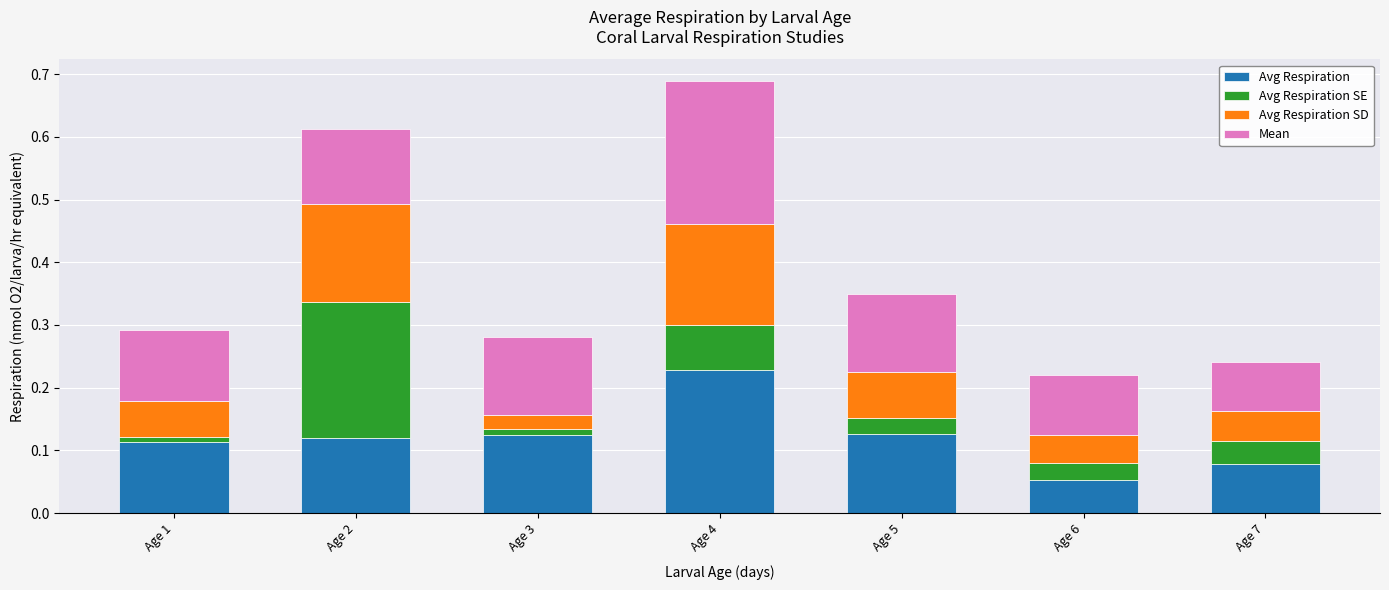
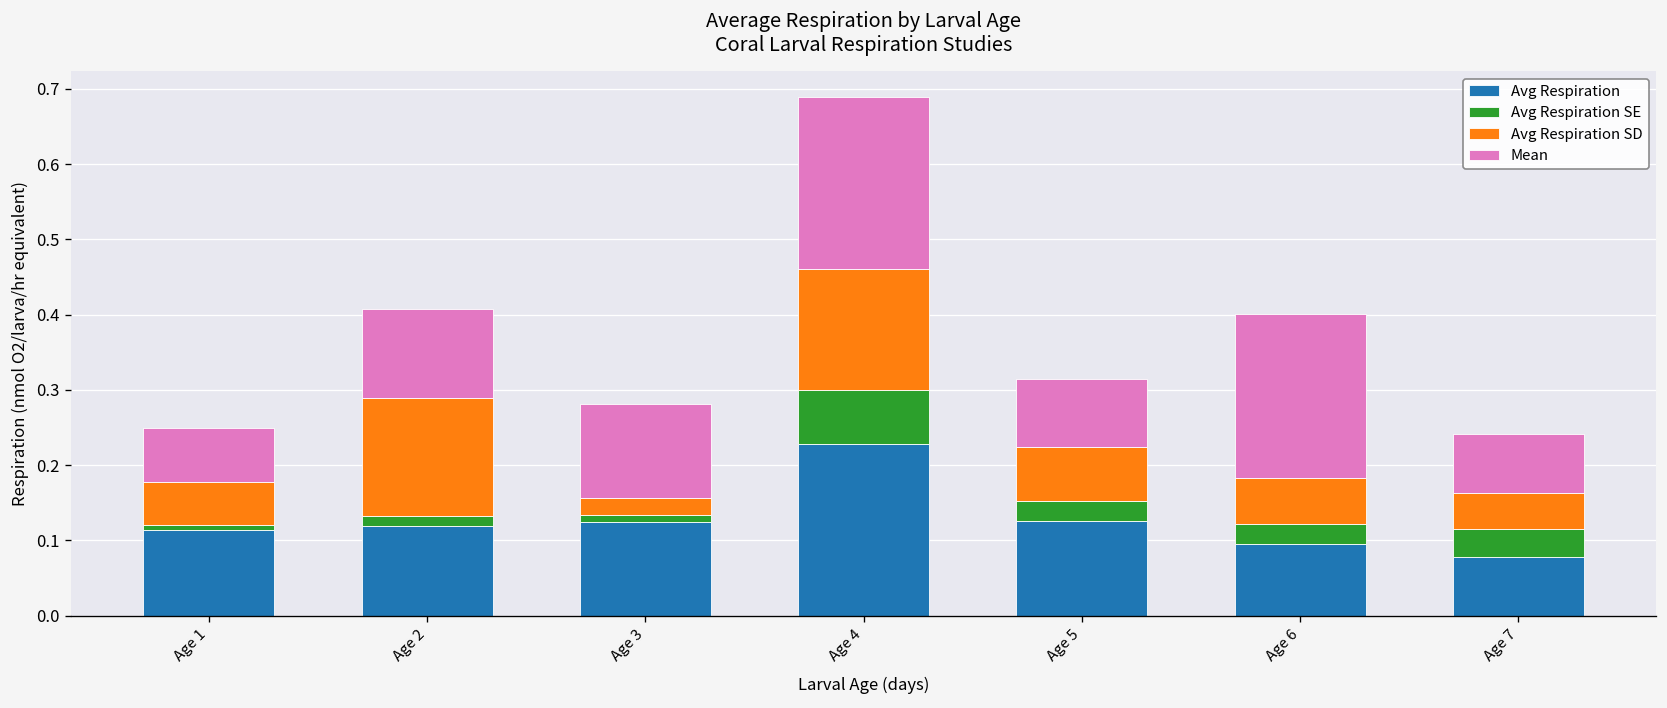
  {
    "Avg Respiration": {
      "Age 1": 0.11,
      "Age 2": 0.12,
      "Age 3": 0.12,
      "Age 4": 0.23,
      "Age 5": 0.13,
-     "Age 6": 0.05,
+     "Age 6": 0.09,
      "Age 7": 0.08
    },
    "Avg Respiration SE": {
      "Age 1": 0.01,
-     "Age 2": 0.22,
+     "Age 2": 0.01,
      "Age 3": 0.01,
      "Age 4": 0.07,
      "Age 5": 0.03,
      "Age 6": 0.03,
      "Age 7": 0.04
    },
    "Avg Respiration SD": {
      "Age 1": 0.06,
      "Age 2": 0.16,
      "Age 3": 0.02,
      "Age 4": 0.16,
      "Age 5": 0.07,
-     "Age 6": 0.04,
+     "Age 6": 0.06,
      "Age 7": 0.05
    },
    "Mean": {
-     "Age 1": 0.11,
+     "Age 1": 0.07,
      "Age 2": 0.12,
      "Age 3": 0.12,
      "Age 4": 0.23,
-     "Age 5": 0.13,
-     "Age 6": 0.09,
+     "Age 5": 0.09,
+     "Age 6": 0.22,
      "Age 7": 0.08
    }
  }
